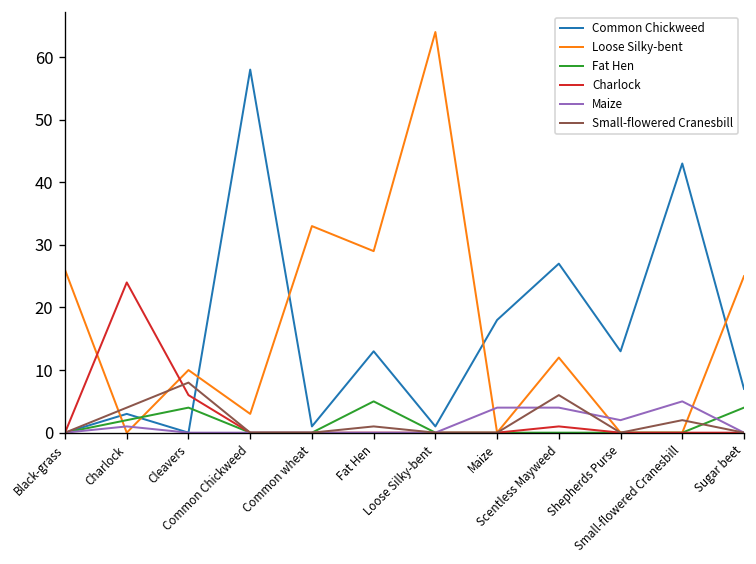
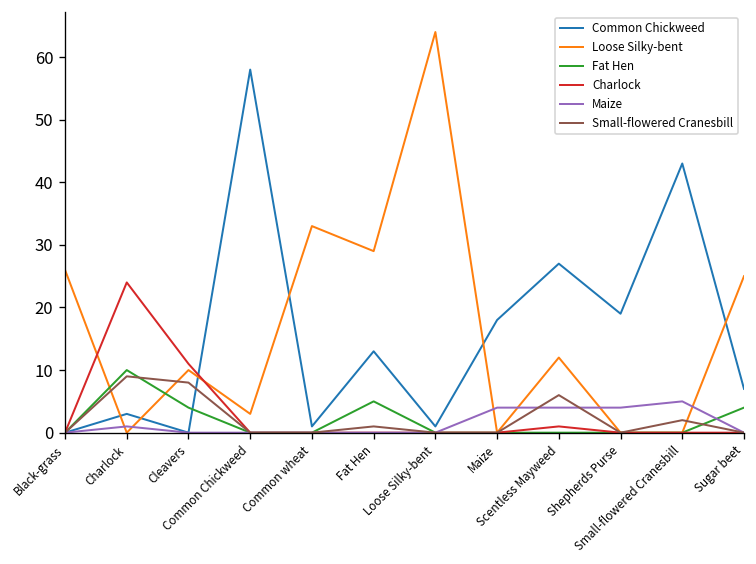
  {
    "Common Chickweed": {
      "Charlock": 3,
      "Common Chickweed": 58,
      "Common wheat": 1,
      "Fat Hen": 13,
      "Loose Silky-bent": 1,
      "Maize": 18,
      "Scentless Mayweed": 27,
-     "Shepherds Purse": 13,
+     "Shepherds Purse": 19,
      "Small-flowered Cranesbill": 43,
      "Sugar beet": 7
    },
    "Loose Silky-bent": {
      "Black-grass": 26,
      "Charlock": 0,
      "Cleavers": 10,
      "Common Chickweed": 3,
      "Common wheat": 33,
      "Fat Hen": 29,
      "Loose Silky-bent": 64,
      "Scentless Mayweed": 12,
      "Sugar beet": 25
    },
    "Fat Hen": {
-     "Charlock": 2,
+     "Charlock": 10,
      "Cleavers": 4,
      "Fat Hen": 5,
      "Scentless Mayweed": 0,
      "Sugar beet": 4
    },
    "Charlock": {
      "Charlock": 24,
-     "Cleavers": 6,
+     "Cleavers": 11,
      "Scentless Mayweed": 1
    },
    "Maize": {
      "Charlock": 1,
      "Maize": 4,
      "Scentless Mayweed": 4,
-     "Shepherds Purse": 2,
+     "Shepherds Purse": 4,
      "Small-flowered Cranesbill": 5
    },
    "Small-flowered Cranesbill": {
-     "Charlock": 4,
+     "Charlock": 9,
      "Cleavers": 8,
      "Fat Hen": 1,
      "Scentless Mayweed": 6,
      "Small-flowered Cranesbill": 2
    }
  }
